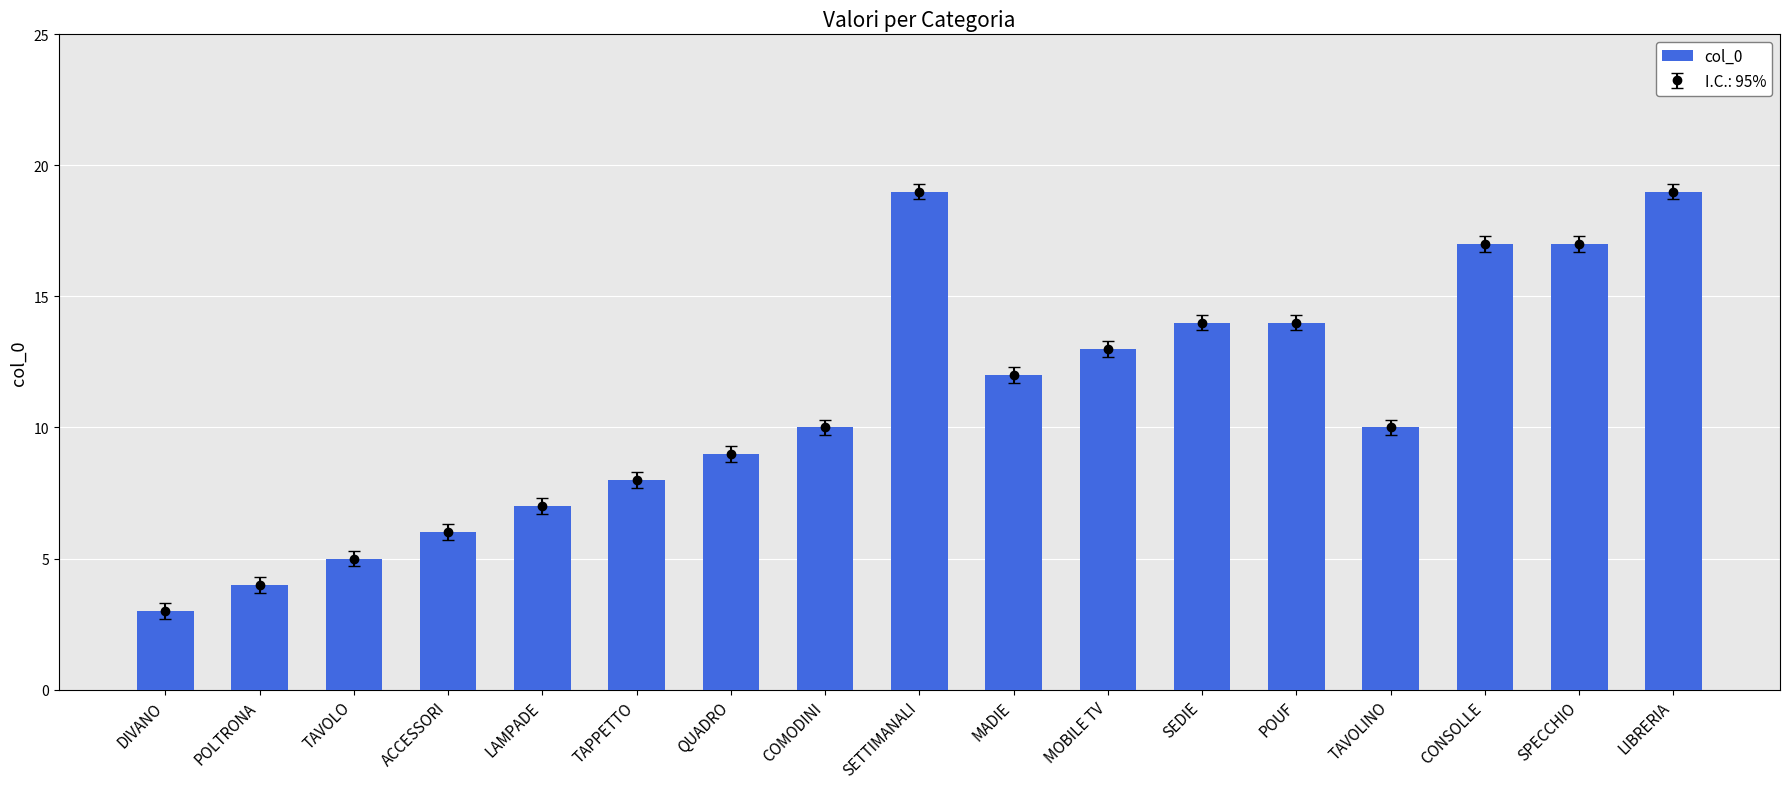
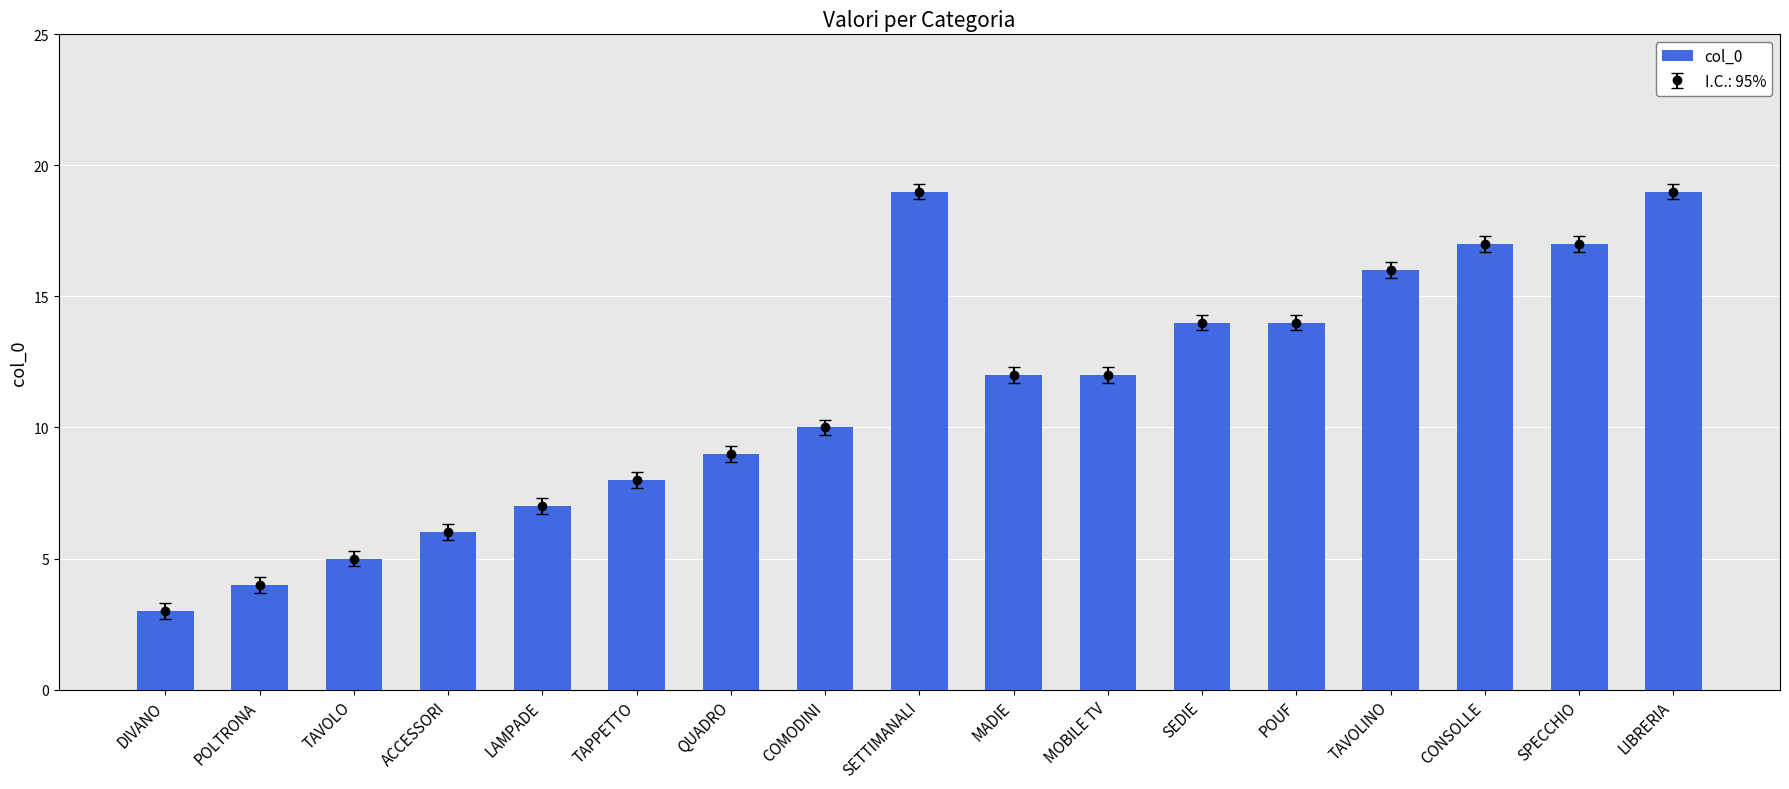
  {
    "col_0": {
      "DIVANO": 3,
      "POLTRONA": 4,
      "TAVOLO": 5,
      "ACCESSORI": 6,
      "LAMPADE": 7,
      "TAPPETTO": 8,
      "QUADRO": 9,
      "COMODINI": 10,
      "SETTIMANALI": 19,
      "MADIE": 12,
-     "MOBILE TV": 13,
+     "MOBILE TV": 12,
      "SEDIE": 14,
      "POUF": 14,
-     "TAVOLINO": 10,
+     "TAVOLINO": 16,
      "CONSOLLE": 17,
      "SPECCHIO": 17,
      "LIBRERIA": 19
    }
  }
